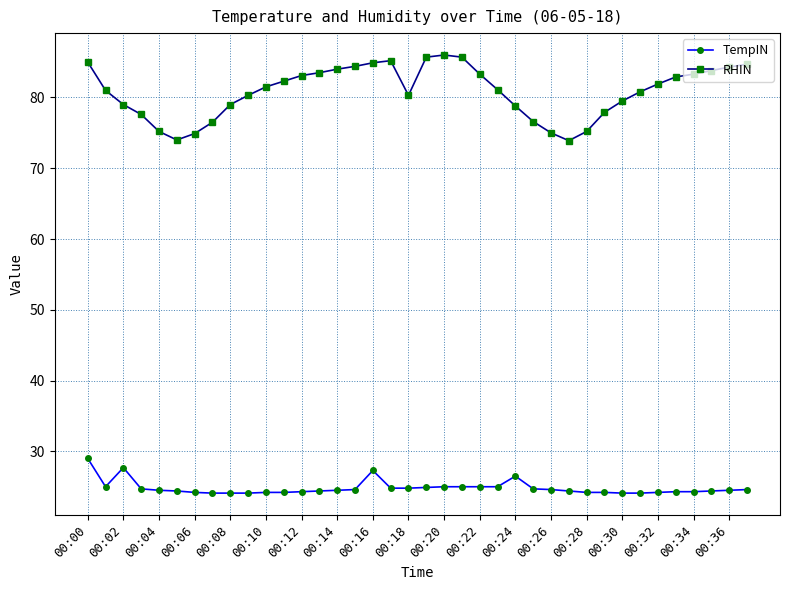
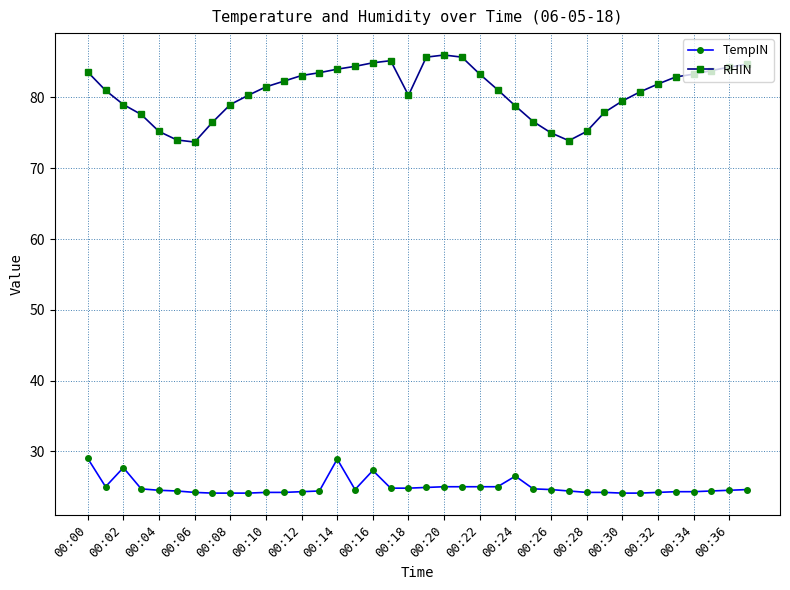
  {
    "TempIN": {
      "00:00": 29,
      "00:02": 28,
      "00:04": 25,
      "00:06": 24,
      "00:08": 24,
      "00:10": 24,
      "00:12": 24,
-     "00:14": 25,
+     "00:14": 29,
      "00:16": 27,
      "00:18": 25,
      "00:20": 25,
      "00:22": 25,
      "00:24": 27,
      "00:26": 25,
      "00:28": 24,
      "00:30": 24,
      "00:32": 24,
      "00:34": 24,
      "00:36": 25
    },
    "RHIN": {
-     "00:00": 85,
+     "00:00": 84,
      "00:02": 79,
      "00:04": 75,
-     "00:06": 75,
+     "00:06": 74,
      "00:08": 79,
      "00:10": 82,
      "00:12": 83,
      "00:14": 84,
      "00:16": 85,
      "00:18": 80,
      "00:20": 86,
      "00:22": 83,
      "00:24": 79,
      "00:26": 75,
      "00:28": 75,
      "00:30": 80,
      "00:32": 82
    }
  }
